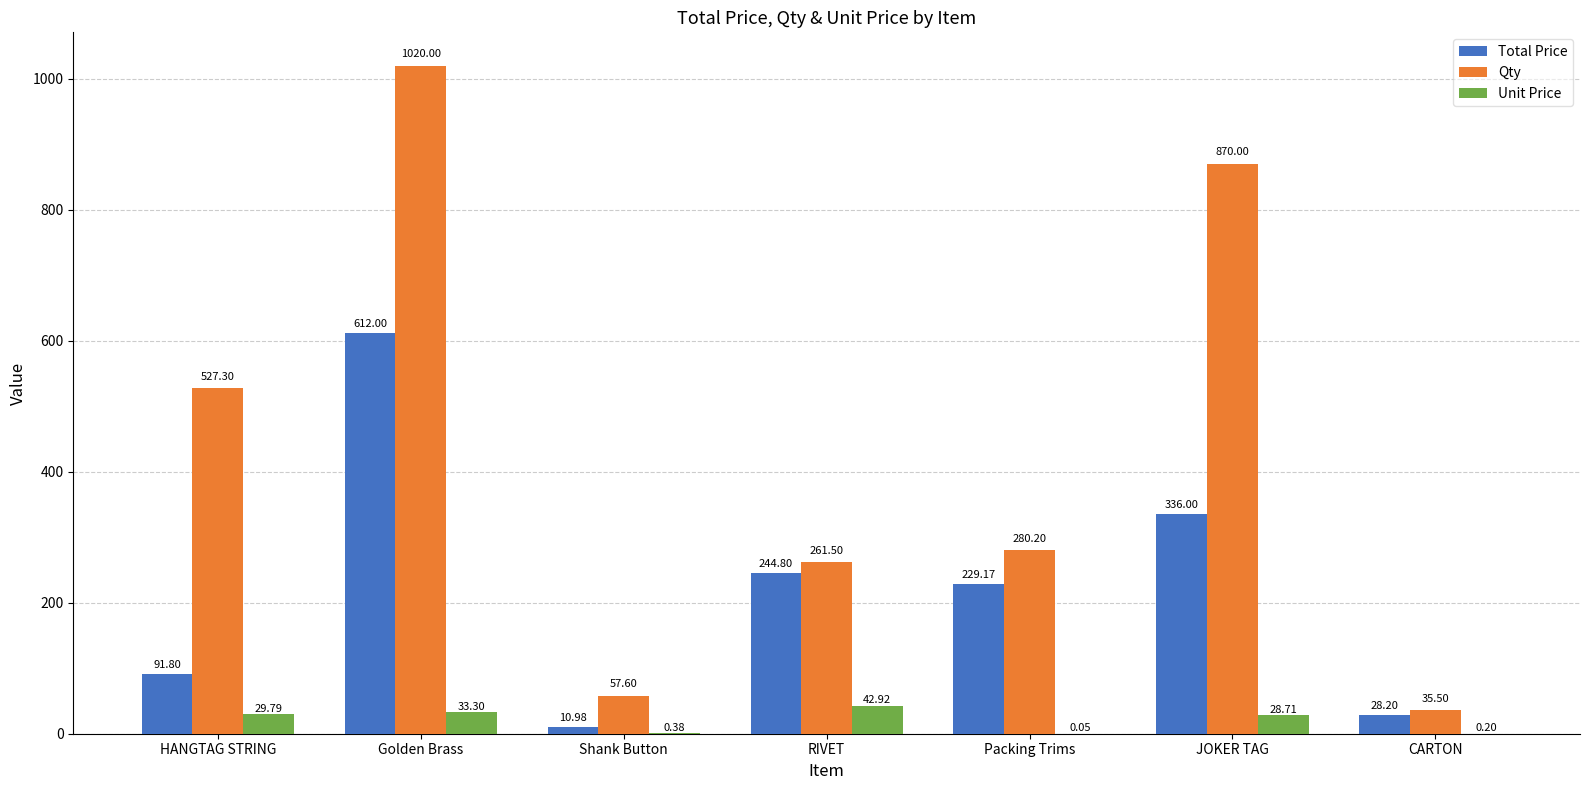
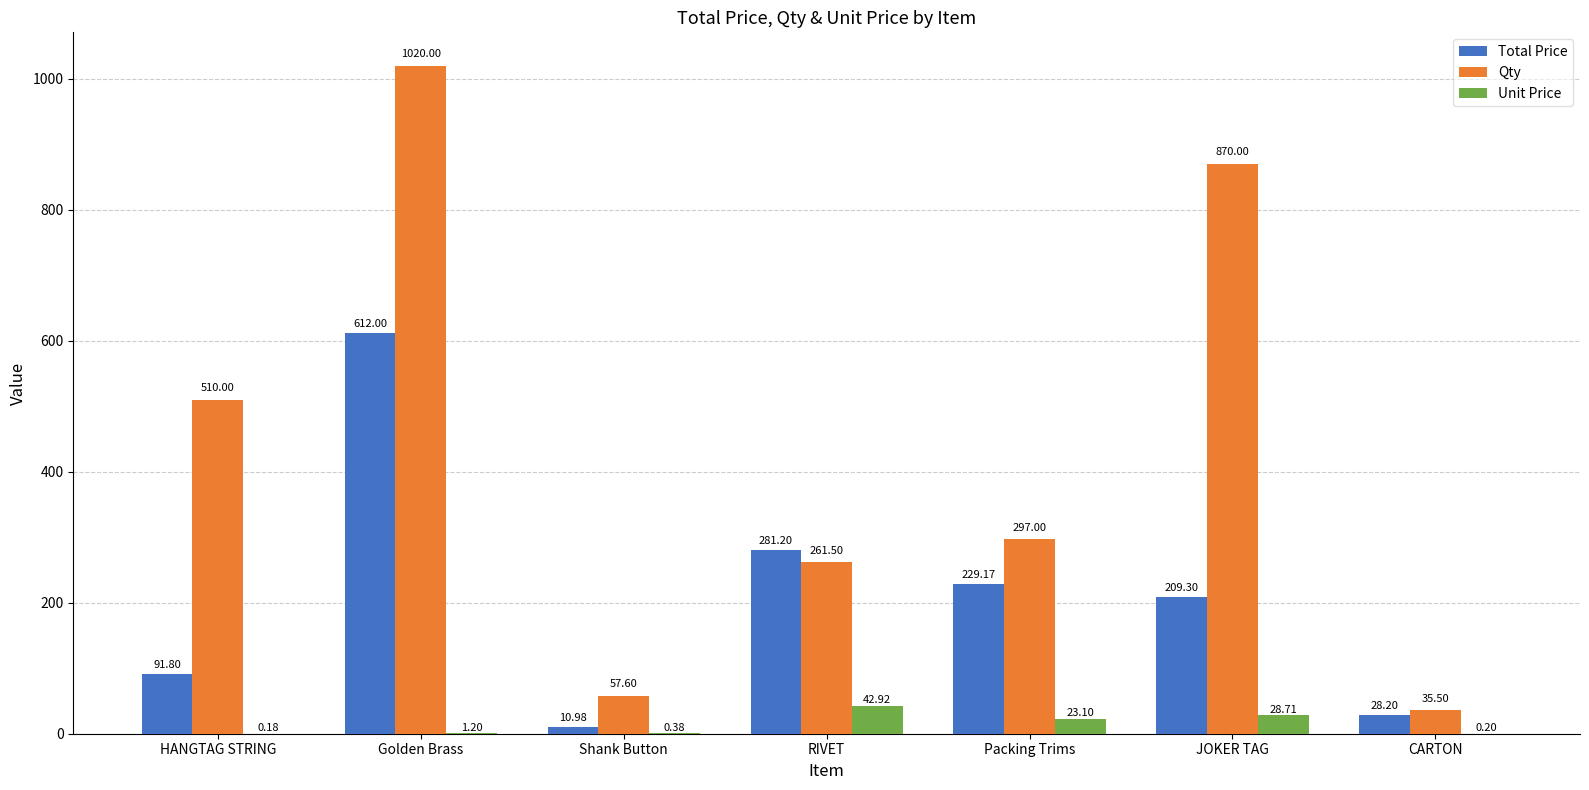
  {
    "Total Price": {
      "HANGTAG STRING": 91.80,
      "Golden Brass": 612.00,
      "Shank Button": 10.98,
-     "RIVET": 244.80,
+     "RIVET": 281.20,
      "Packing Trims": 229.17,
-     "JOKER TAG": 336.00,
+     "JOKER TAG": 209.30,
      "CARTON": 28.20
    },
    "Qty": {
-     "HANGTAG STRING": 527.30,
+     "HANGTAG STRING": 510.00,
      "Golden Brass": 1020.00,
      "Shank Button": 57.60,
      "RIVET": 261.50,
-     "Packing Trims": 280.20,
+     "Packing Trims": 297.00,
      "JOKER TAG": 870.00,
      "CARTON": 35.50
    },
    "Unit Price": {
-     "HANGTAG STRING": 29.79,
-     "Golden Brass": 33.30,
+     "HANGTAG STRING": 0.18,
+     "Golden Brass": 1.20,
      "Shank Button": 0.38,
      "RIVET": 42.92,
-     "Packing Trims": 0.05,
+     "Packing Trims": 23.10,
      "JOKER TAG": 28.71,
      "CARTON": 0.20
    }
  }
